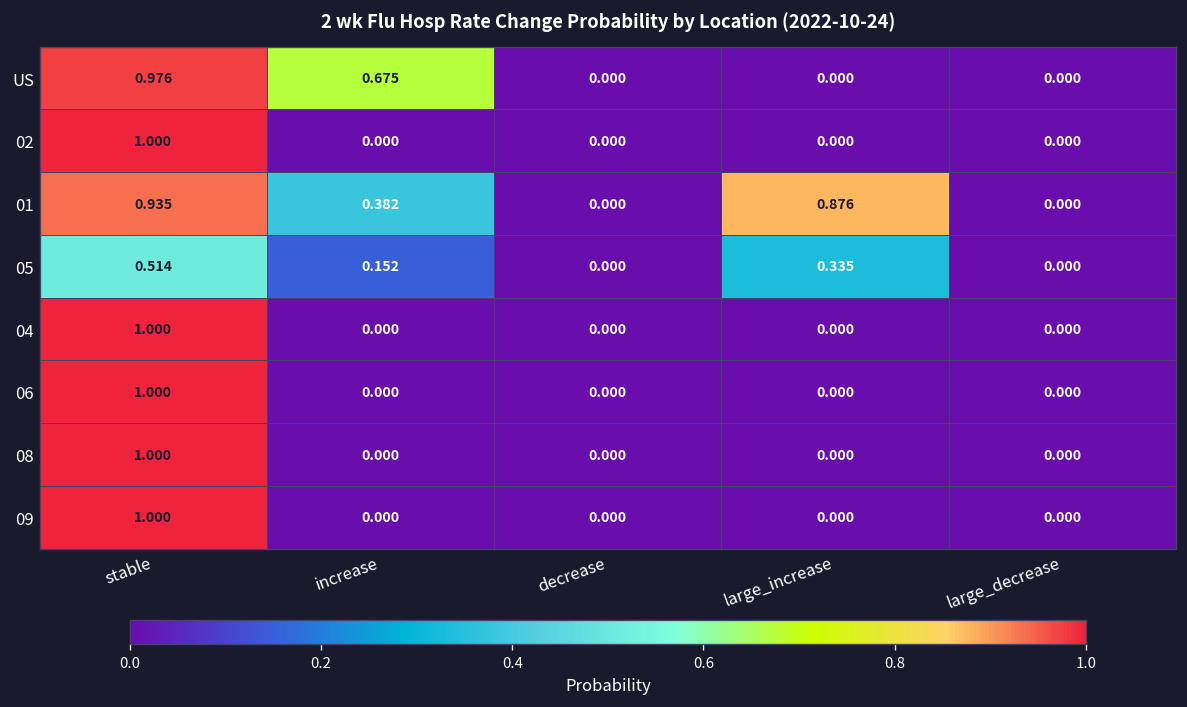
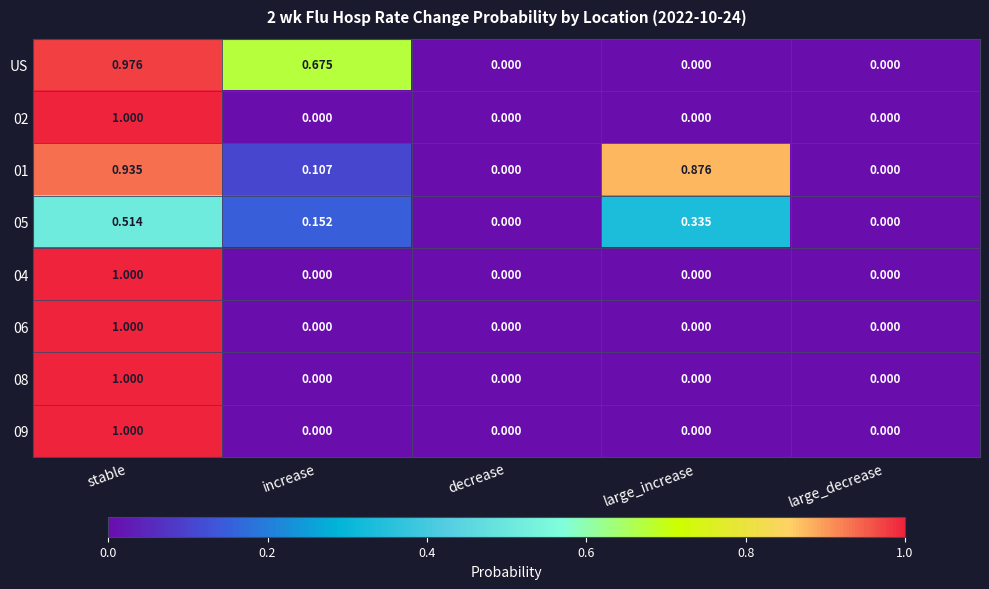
  {
    "US": {
      "stable": 0.976,
      "increase": 0.675,
      "decrease": 0.000,
      "large_increase": 0.000,
      "large_decrease": 0.000
    },
    "02": {
      "stable": 1.000,
      "increase": 0.000,
      "decrease": 0.000,
      "large_increase": 0.000,
      "large_decrease": 0.000
    },
    "01": {
      "stable": 0.935,
-     "increase": 0.382,
+     "increase": 0.107,
      "decrease": 0.000,
      "large_increase": 0.876,
      "large_decrease": 0.000
    },
    "05": {
      "stable": 0.514,
      "increase": 0.152,
      "decrease": 0.000,
      "large_increase": 0.335,
      "large_decrease": 0.000
    },
    "04": {
      "stable": 1.000,
      "increase": 0.000,
      "decrease": 0.000,
      "large_increase": 0.000,
      "large_decrease": 0.000
    },
    "06": {
      "stable": 1.000,
      "increase": 0.000,
      "decrease": 0.000,
      "large_increase": 0.000,
      "large_decrease": 0.000
    },
    "08": {
      "stable": 1.000,
      "increase": 0.000,
      "decrease": 0.000,
      "large_increase": 0.000,
      "large_decrease": 0.000
    },
    "09": {
      "stable": 1.000,
      "increase": 0.000,
      "decrease": 0.000,
      "large_increase": 0.000,
      "large_decrease": 0.000
    }
  }
